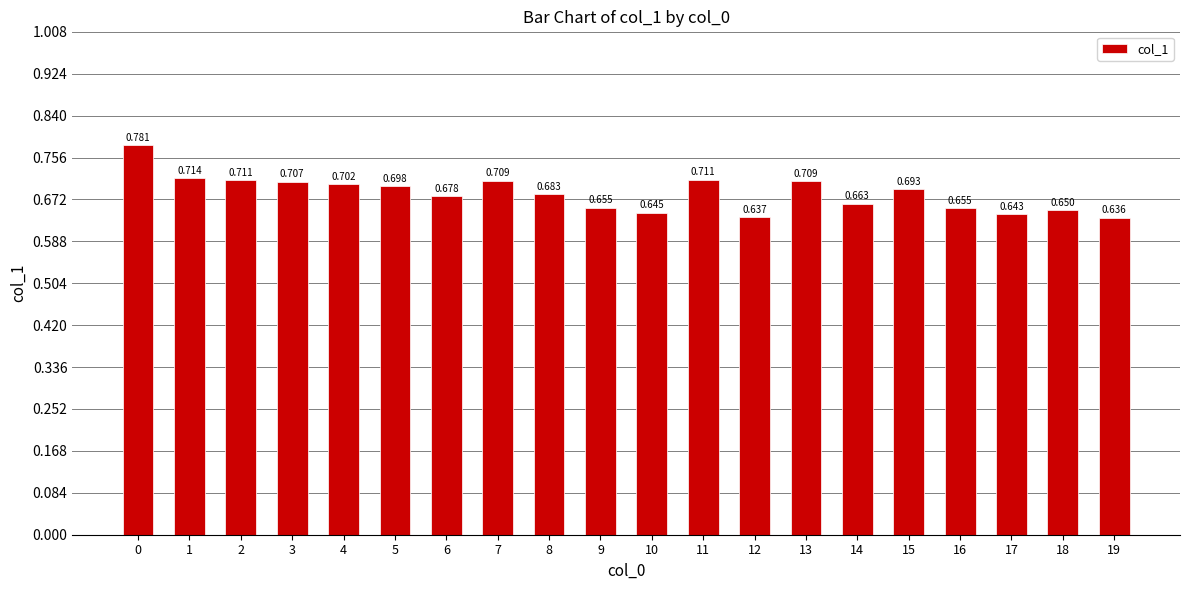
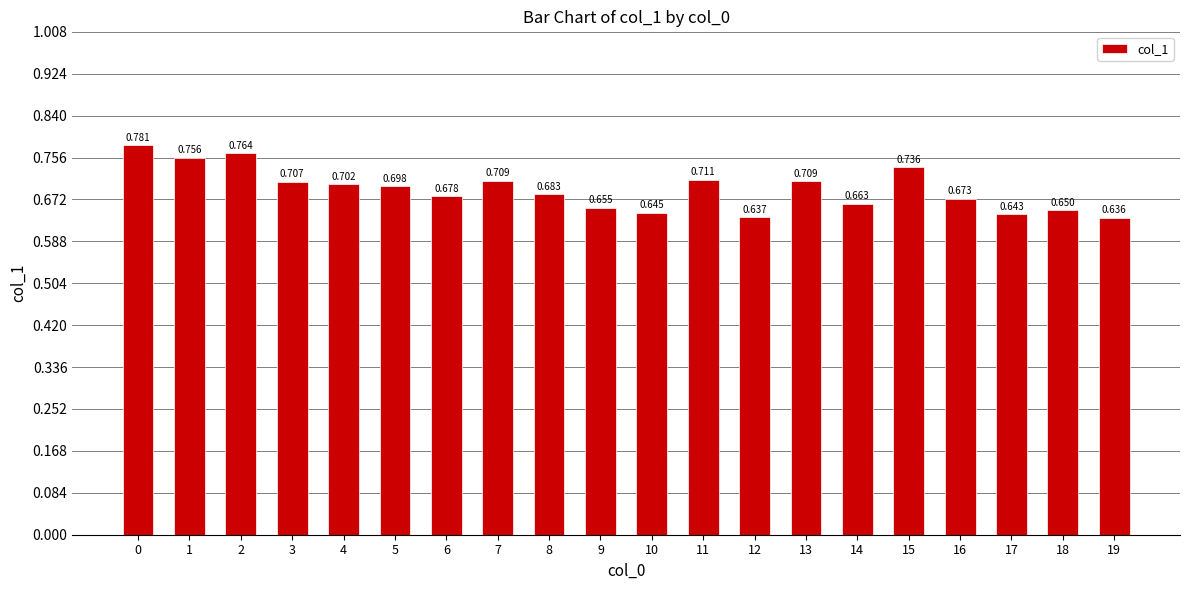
  {
    "0": 0.781,
-   "1": 0.714,
-   "2": 0.711,
+   "1": 0.756,
+   "2": 0.764,
    "3": 0.707,
    "4": 0.702,
    "5": 0.698,
    "6": 0.678,
    "7": 0.709,
    "8": 0.683,
    "9": 0.655,
    "10": 0.645,
    "11": 0.711,
    "12": 0.637,
    "13": 0.709,
    "14": 0.663,
-   "15": 0.693,
-   "16": 0.655,
+   "15": 0.736,
+   "16": 0.673,
    "17": 0.643,
    "18": 0.650,
    "19": 0.636
  }
